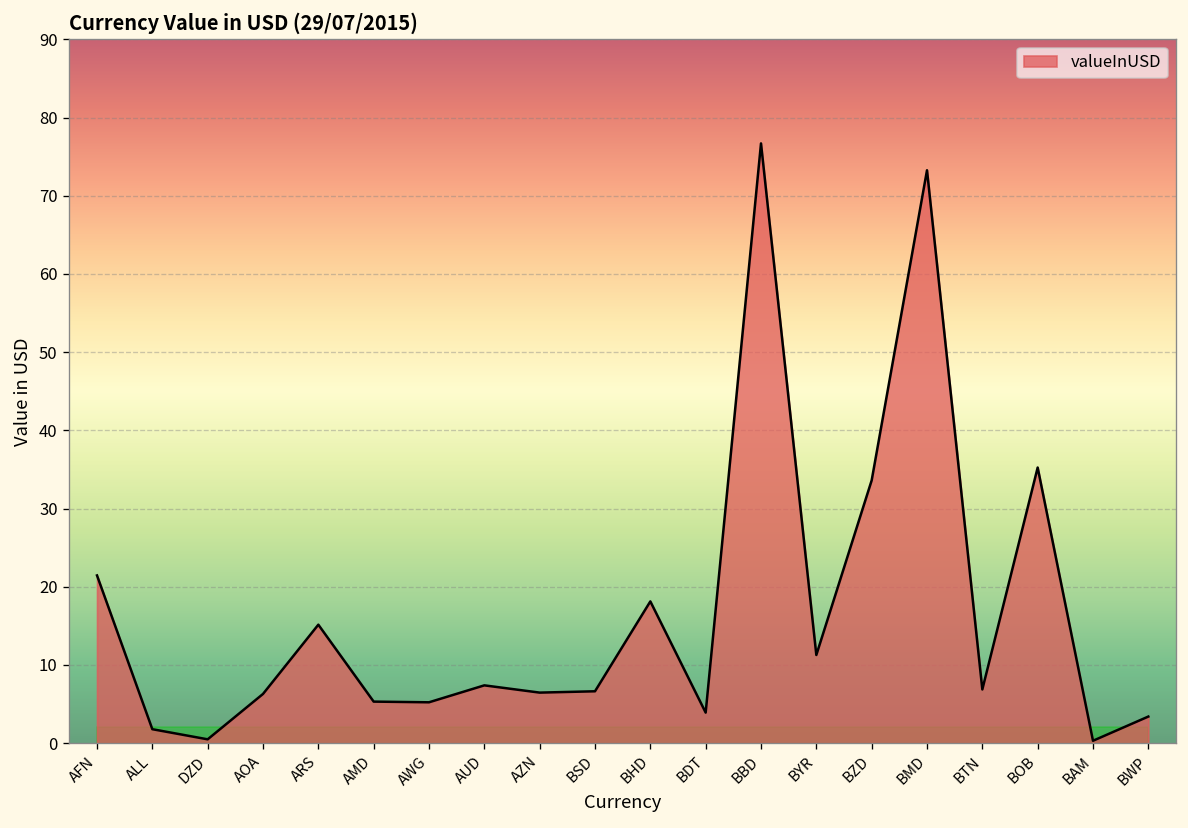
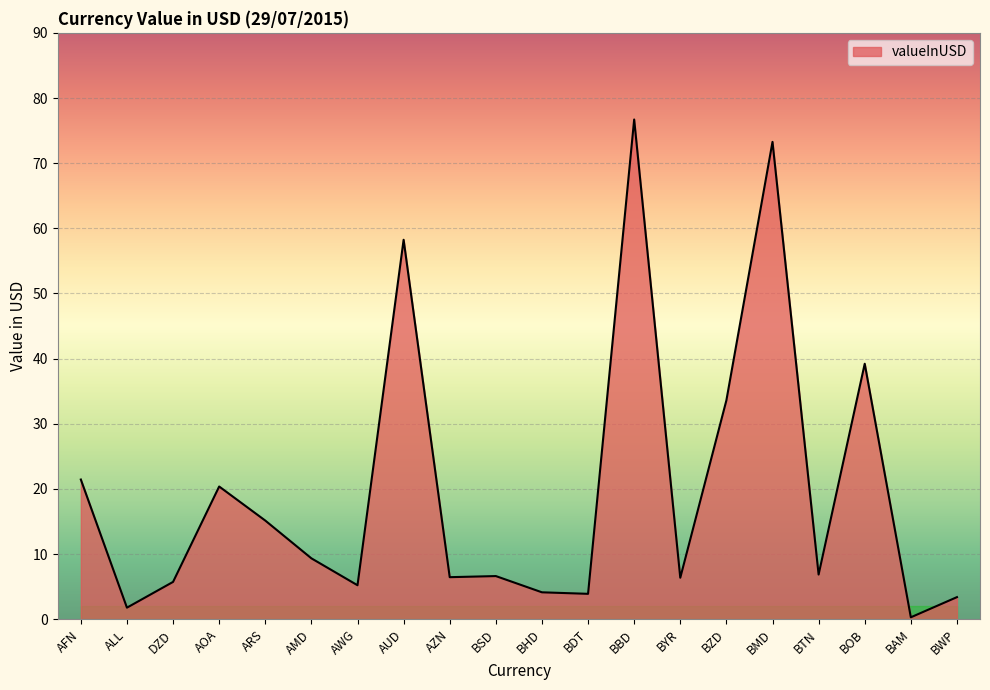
  {
    "valueInUSD": {
      "AFN": 21,
-     "DZD": 0,
-     "AOA": 6,
+     "DZD": 6,
+     "AOA": 20,
      "ARS": 15,
-     "AMD": 5,
+     "AMD": 9,
      "AWG": 5,
-     "AUD": 7,
+     "AUD": 58,
      "AZN": 6,
      "BSD": 7,
-     "BHD": 18,
+     "BHD": 4,
      "BDT": 4,
      "BBD": 77,
-     "BYR": 11,
+     "BYR": 6,
      "BZD": 34,
      "BMD": 73,
      "BTN": 7,
-     "BOB": 35,
+     "BOB": 39,
      "BAM": 0,
      "BWP": 3
    }
  }
